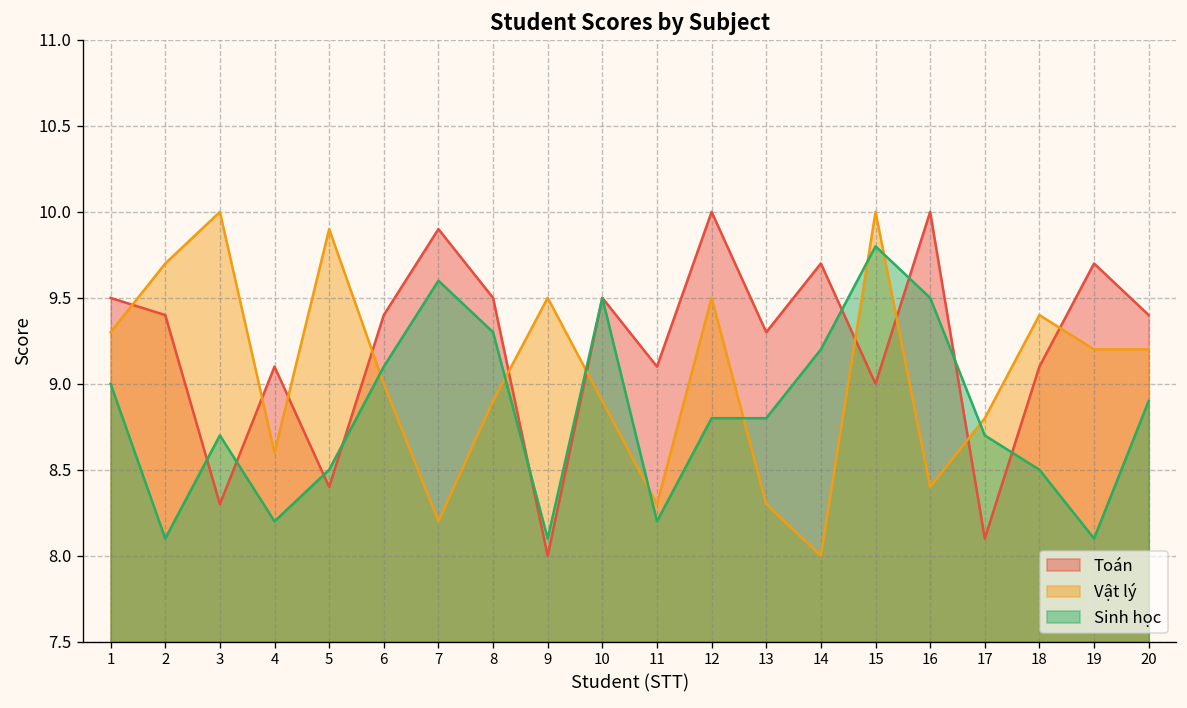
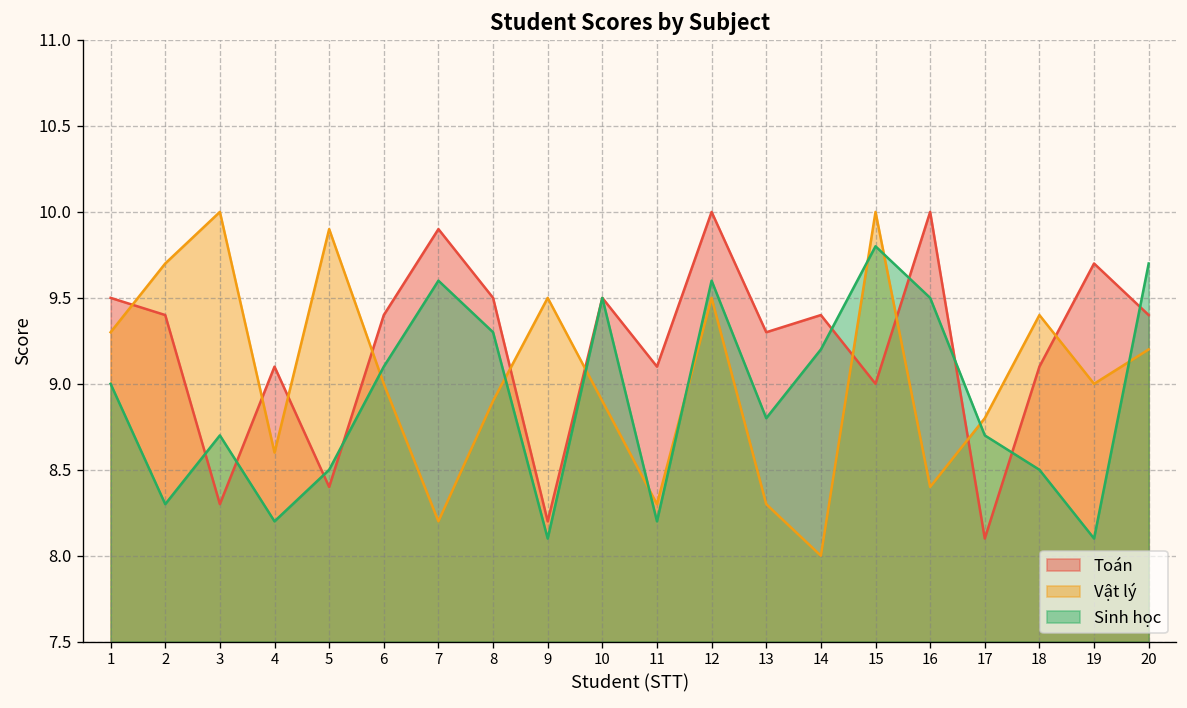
  {
    "Toán": {
      "1": 9.5,
      "2": 9.4,
      "3": 8.3,
      "4": 9.1,
      "5": 8.4,
      "6": 9.4,
      "7": 9.9,
      "8": 9.5,
-     "9": 8.0,
+     "9": 8.2,
      "11": 9.1,
      "12": 10.0,
      "13": 9.3,
-     "14": 9.7,
+     "14": 9.4,
      "15": 9.0,
      "16": 10.0,
      "17": 8.1,
      "18": 9.1,
      "19": 9.7,
      "20": 9.4
    },
    "Vật lý": {
      "1": 9.3,
      "2": 9.7,
      "3": 10.0,
      "4": 8.6,
      "5": 9.9,
      "6": 9.0,
      "7": 8.2,
      "8": 8.9,
      "9": 9.5,
      "10": 8.9,
      "11": 8.3,
      "12": 9.5,
      "13": 8.3,
      "14": 8.0,
      "15": 10.0,
      "16": 8.4,
      "17": 8.8,
      "18": 9.4,
-     "19": 9.2,
+     "19": 9.0,
      "20": 9.2
    },
    "Sinh học": {
      "1": 9.0,
-     "2": 8.1,
+     "2": 8.3,
      "3": 8.7,
      "4": 8.2,
      "5": 8.5,
      "6": 9.1,
      "7": 9.6,
      "8": 9.3,
      "9": 8.1,
      "11": 8.2,
-     "12": 8.8,
+     "12": 9.6,
      "13": 8.8,
      "14": 9.2,
      "15": 9.8,
      "16": 9.5,
      "17": 8.7,
      "18": 8.5,
      "19": 8.1,
-     "20": 8.9
+     "20": 9.7
    }
  }
